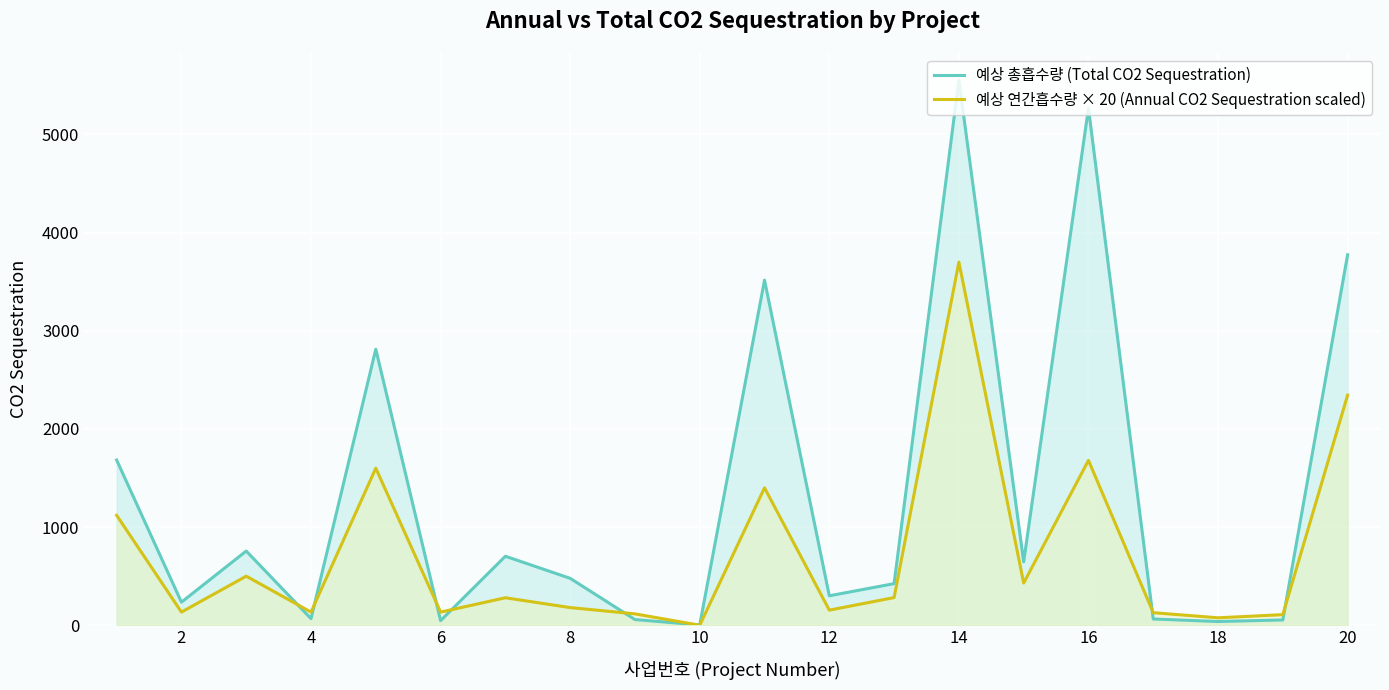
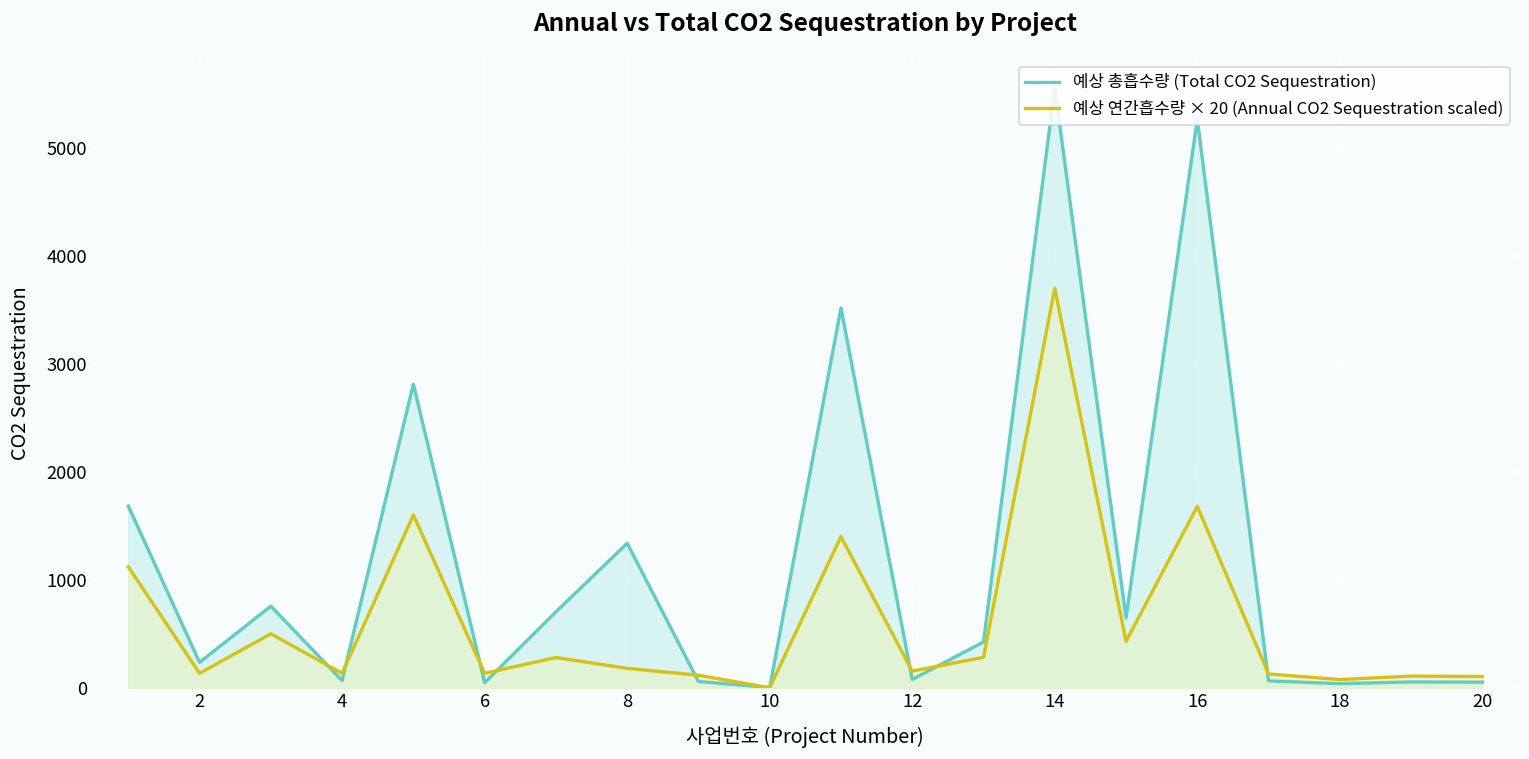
  {
    "예상 총흡수량 (Total CO2 Sequestration)": {
      "2": 200,
      "4": 100,
      "6": 0,
-     "8": 500,
-     "12": 300,
+     "8": 1300,
+     "12": 100,
      "18": 0,
-     "20": 3800
+     "20": 100
    },
    "예상 연간흡수량 × 20 (Annual CO2 Sequestration scaled)": {
      "2": 100,
      "4": 100,
      "6": 100,
      "8": 200,
      "12": 200,
      "14": 3700,
      "16": 1700,
      "18": 100,
-     "20": 2300
+     "20": 100
    }
  }
